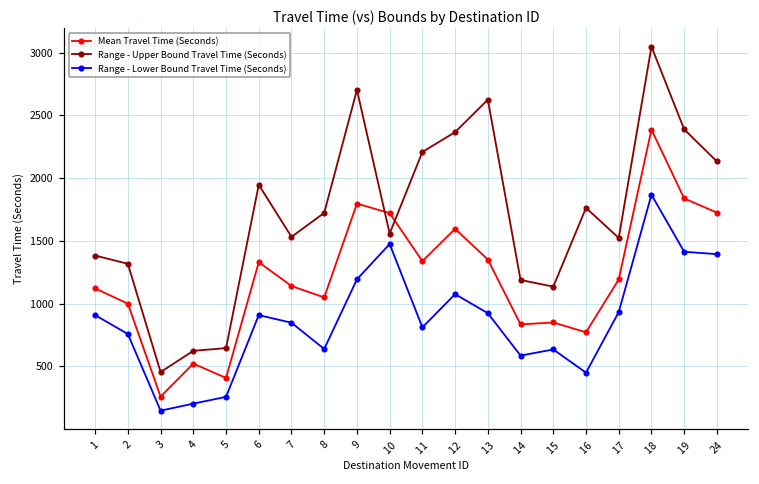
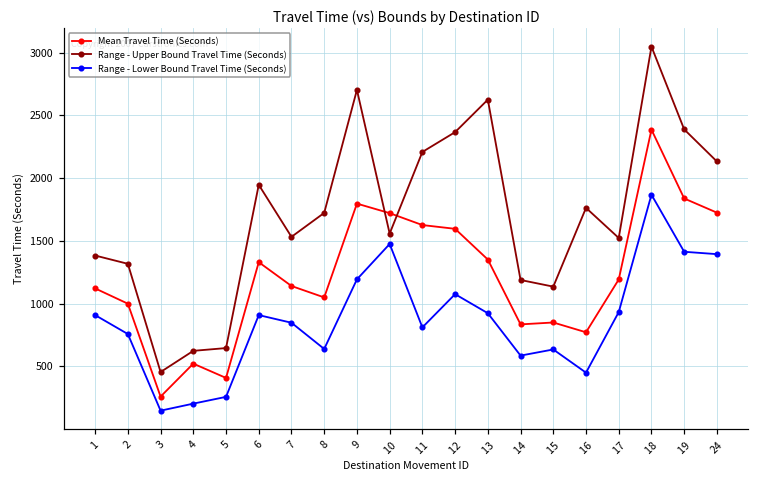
  {
    "Mean Travel Time (Seconds)": {
      "1": 1120,
      "2": 1000,
      "3": 260,
      "4": 520,
      "5": 410,
      "6": 1330,
      "7": 1140,
      "8": 1050,
      "9": 1800,
      "10": 1720,
-     "11": 1340,
+     "11": 1630,
      "12": 1600,
      "13": 1350,
      "14": 830,
      "15": 850,
      "16": 770,
      "17": 1190,
      "18": 2390,
      "19": 1840,
      "24": 1730
    },
    "Range - Upper Bound Travel Time (Seconds)": {
      "1": 1380,
      "2": 1320,
      "3": 450,
      "4": 620,
      "5": 650,
      "6": 1950,
      "7": 1530,
      "8": 1720,
      "9": 2700,
      "10": 1560,
      "11": 2210,
      "12": 2370,
      "13": 2630,
      "14": 1190,
      "15": 1140,
      "16": 1760,
      "17": 1520,
      "18": 3050,
      "19": 2390,
      "24": 2130
    },
    "Range - Lower Bound Travel Time (Seconds)": {
      "1": 910,
      "2": 760,
      "3": 150,
      "4": 200,
      "5": 260,
      "6": 910,
      "7": 850,
      "8": 640,
      "9": 1190,
      "10": 1480,
      "11": 810,
      "12": 1080,
      "13": 920,
      "14": 590,
      "15": 630,
      "16": 450,
      "17": 930,
      "18": 1870,
      "19": 1410,
      "24": 1390
    }
  }
